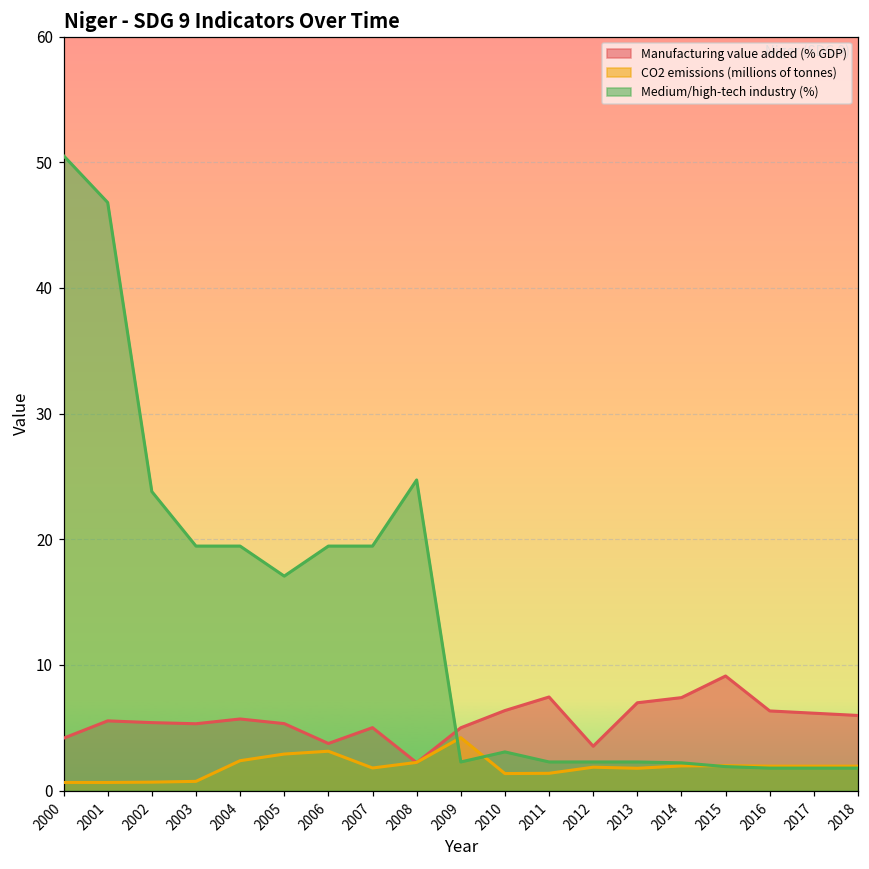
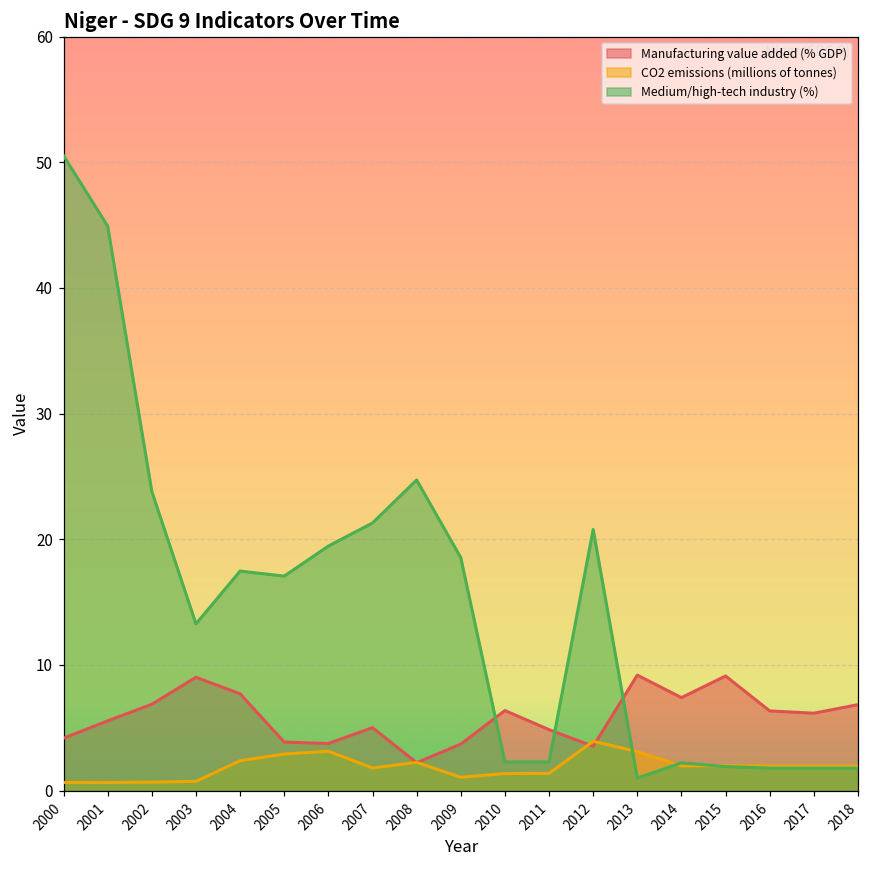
  {
    "Manufacturing value added (% GDP)": {
      "2000": 4.2,
      "2001": 5.6,
-     "2002": 5.4,
-     "2003": 5.3,
-     "2004": 5.7,
-     "2005": 5.3,
+     "2002": 6.9,
+     "2003": 9.0,
+     "2004": 7.7,
+     "2005": 3.9,
      "2006": 3.8,
      "2007": 5.0,
-     "2009": 5.0,
+     "2009": 3.7,
      "2010": 6.4,
-     "2011": 7.5,
+     "2011": 4.9,
      "2012": 3.5,
-     "2013": 7.0,
+     "2013": 9.2,
      "2014": 7.4,
      "2015": 9.1,
      "2016": 6.3,
      "2017": 6.2,
-     "2018": 6.0
+     "2018": 6.8
    },
    "CO2 emissions (millions of tonnes)": {
      "2000": 0.6,
      "2001": 0.6,
      "2002": 0.7,
      "2003": 0.7,
      "2004": 2.4,
      "2005": 2.9,
      "2006": 3.1,
      "2007": 1.8,
-     "2009": 4.2,
+     "2009": 1.1,
      "2010": 1.4,
      "2011": 1.4,
-     "2012": 1.9,
-     "2013": 1.8,
+     "2012": 3.9,
+     "2013": 3.1,
      "2014": 2.0
    },
    "Medium/high-tech industry (%)": {
      "2000": 50.5,
-     "2001": 46.8,
+     "2001": 44.9,
      "2002": 23.8,
-     "2003": 19.5,
-     "2004": 19.5,
+     "2003": 13.3,
+     "2004": 17.5,
      "2005": 17.1,
      "2006": 19.5,
-     "2007": 19.5,
+     "2007": 21.3,
      "2008": 24.7,
-     "2009": 2.3,
-     "2010": 3.1,
+     "2009": 18.5,
+     "2010": 2.3,
      "2011": 2.3,
-     "2012": 2.3,
-     "2013": 2.3,
+     "2012": 20.8,
+     "2013": 1.0,
      "2014": 2.2
    }
  }
